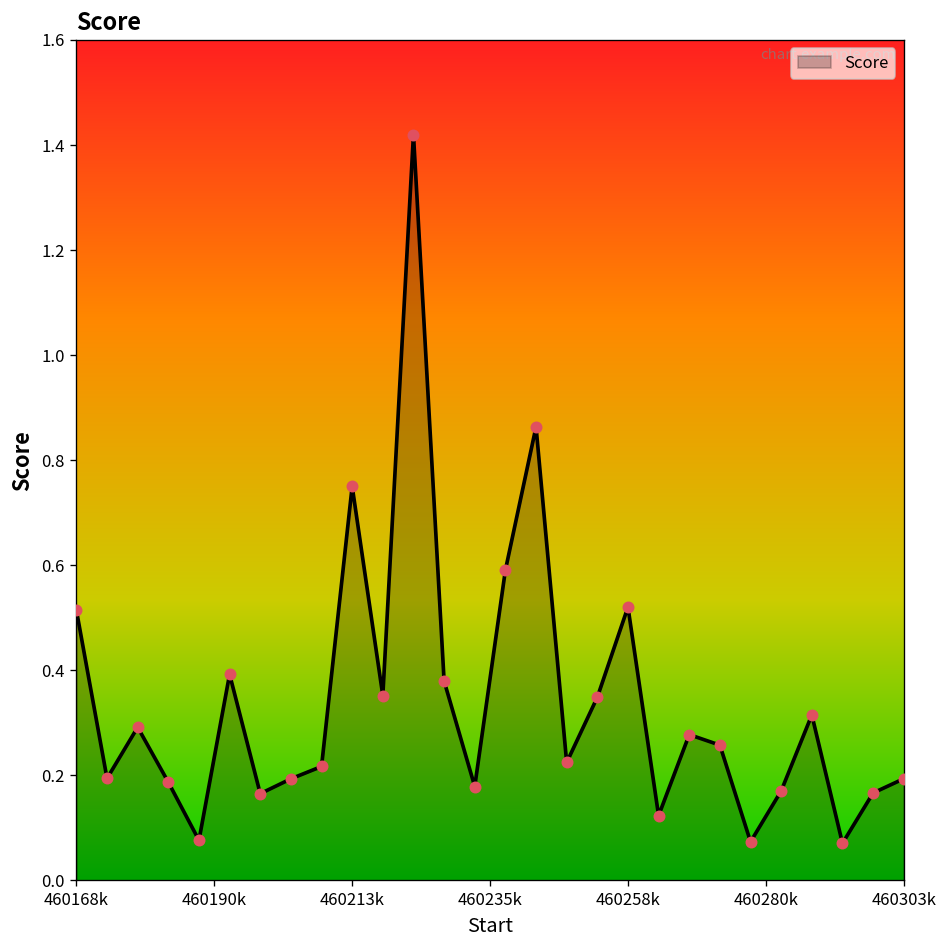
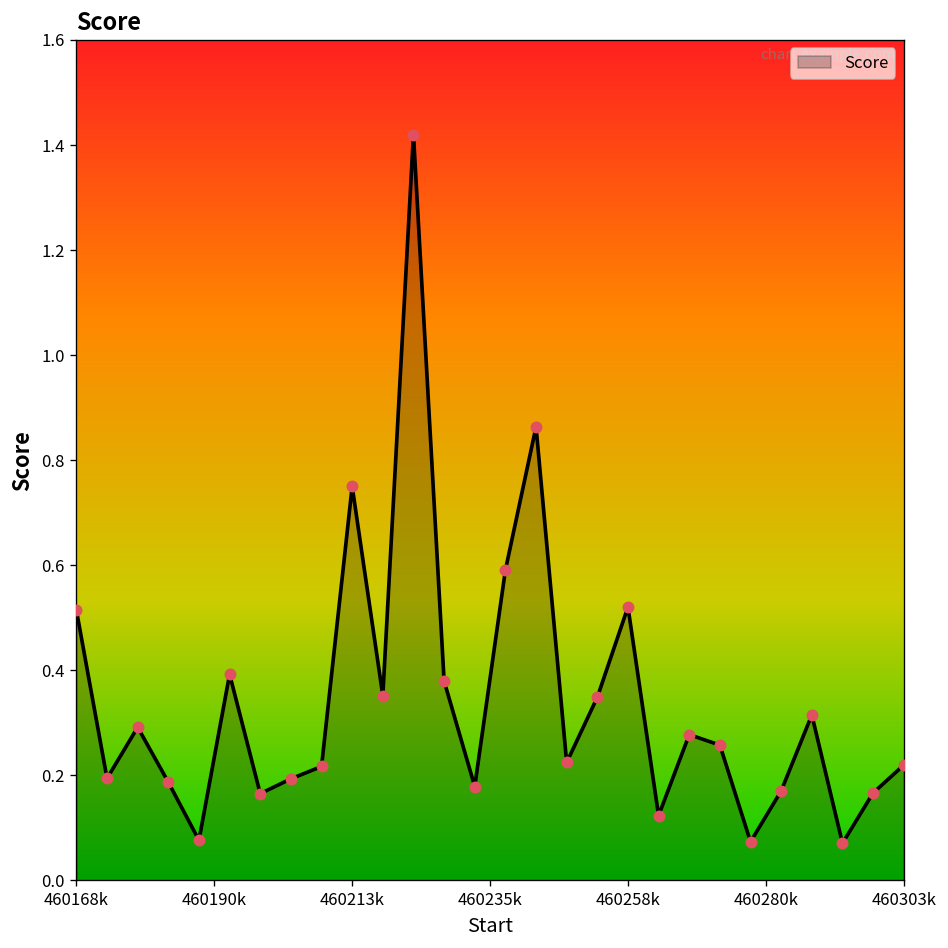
  {
    "460168k": 0.51,
    "460213k": 0.75,
    "460258k": 0.52,
-   "460303k": 0.19
+   "460303k": 0.22
  }
